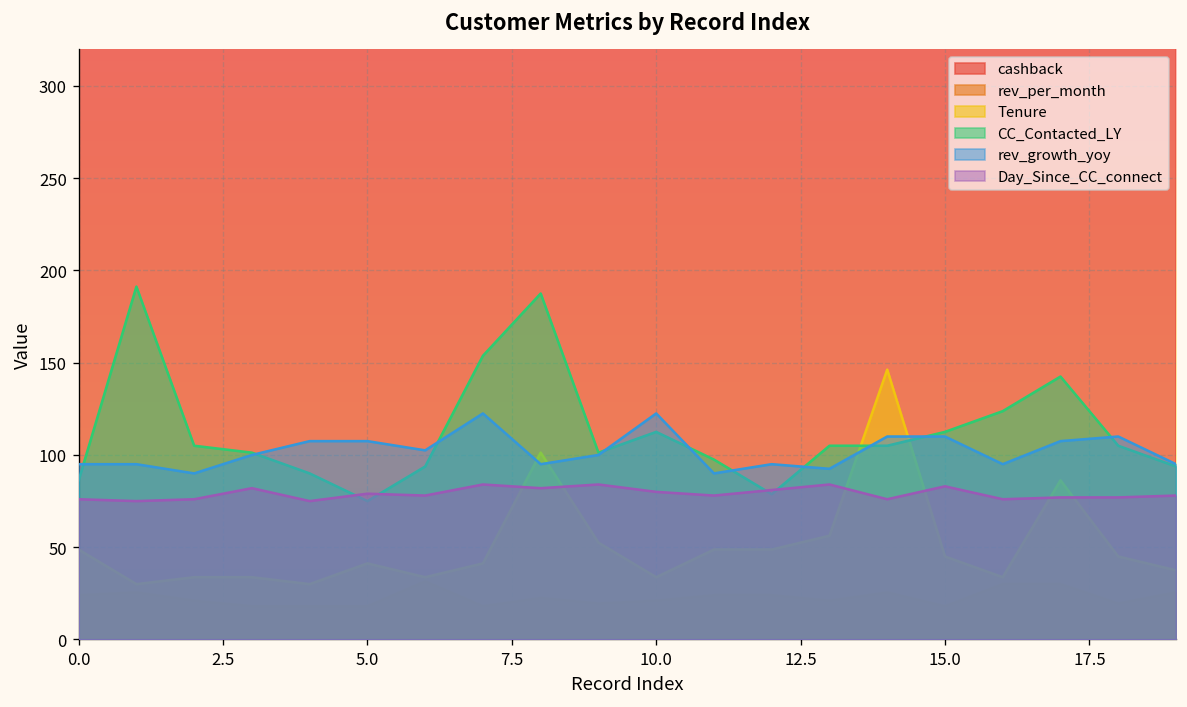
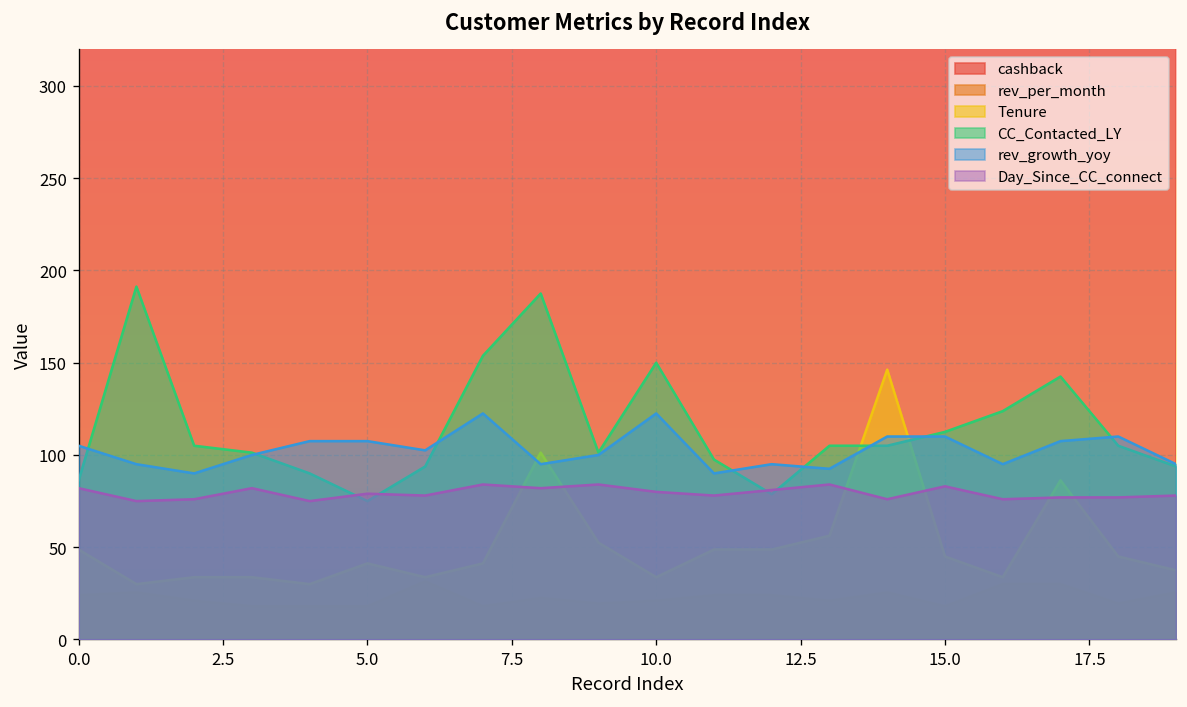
  {
    "Tenure": {
      "0.0": 49,
      "5.0": 41,
      "10.0": 34,
      "15.0": 45
    },
    "CC_Contacted_LY": {
      "0.0": 86,
      "5.0": 75,
-     "10.0": 113,
+     "10.0": 150,
      "15.0": 113
    },
    "rev_growth_yoy": {
-     "0.0": 95,
+     "0.0": 105,
      "5.0": 108,
      "10.0": 123,
      "15.0": 110
    },
    "Day_Since_CC_connect": {
-     "0.0": 76,
+     "0.0": 82,
      "5.0": 79,
      "10.0": 80,
      "15.0": 83
    }
  }
